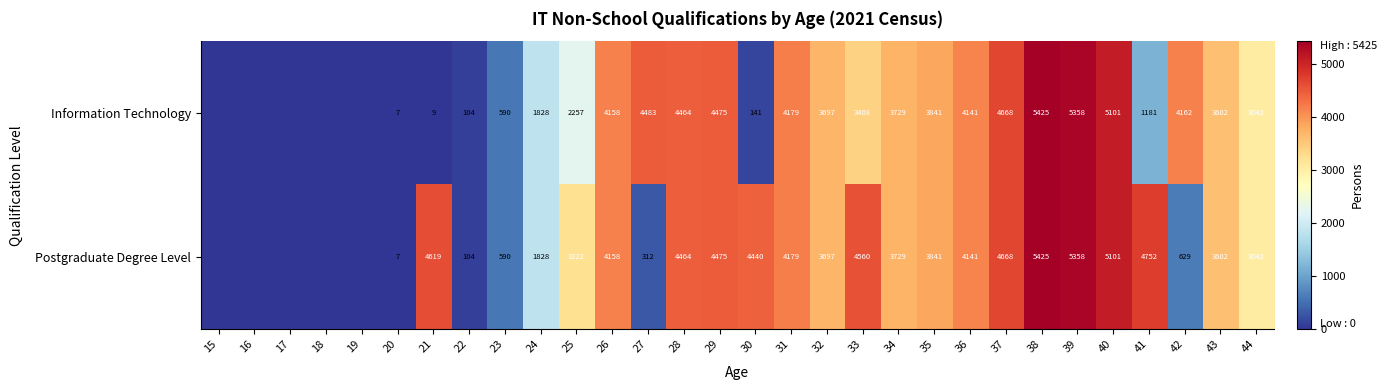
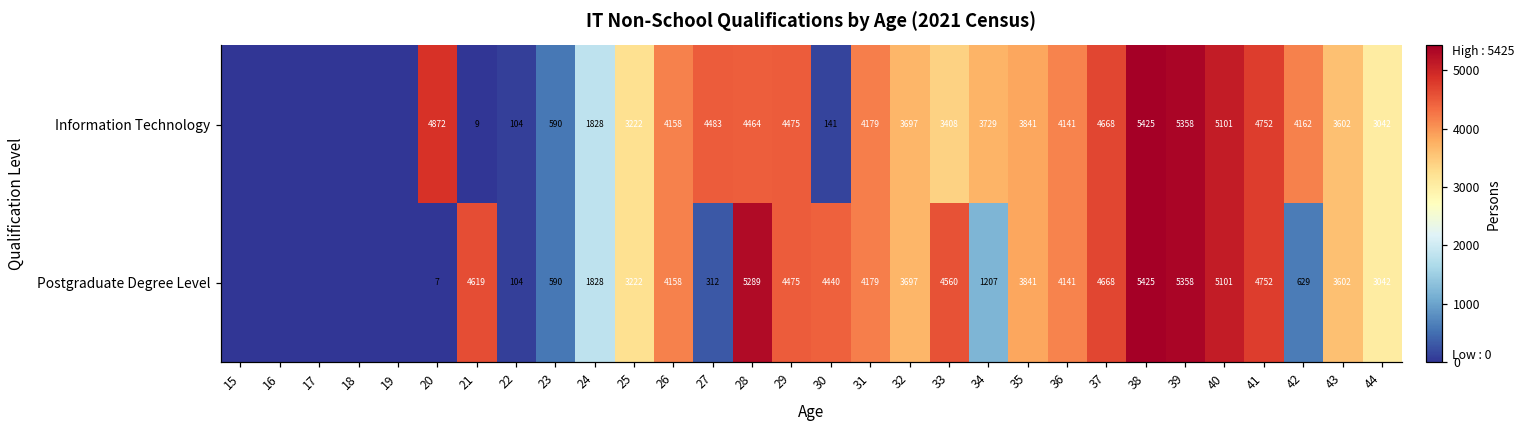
  {
    "Information Technology": {
-     "20": 7,
+     "20": 4872,
      "21": 9,
      "22": 104,
      "23": 590,
      "24": 1828,
-     "25": 2257,
+     "25": 3222,
      "26": 4158,
      "27": 4483,
      "28": 4464,
      "29": 4475,
      "30": 141,
      "31": 4179,
      "32": 3697,
      "33": 3408,
      "34": 3729,
      "35": 3841,
      "36": 4141,
      "37": 4668,
      "38": 5425,
      "39": 5358,
      "40": 5101,
-     "41": 1181,
+     "41": 4752,
      "42": 4162,
      "43": 3602,
      "44": 3042
    },
    "Postgraduate Degree Level": {
      "20": 7,
      "21": 4619,
      "22": 104,
      "23": 590,
      "24": 1828,
      "25": 3222,
      "26": 4158,
      "27": 312,
-     "28": 4464,
+     "28": 5289,
      "29": 4475,
      "30": 4440,
      "31": 4179,
      "32": 3697,
      "33": 4560,
-     "34": 3729,
+     "34": 1207,
      "35": 3841,
      "36": 4141,
      "37": 4668,
      "38": 5425,
      "39": 5358,
      "40": 5101,
      "41": 4752,
      "42": 629,
      "43": 3602,
      "44": 3042
    }
  }
